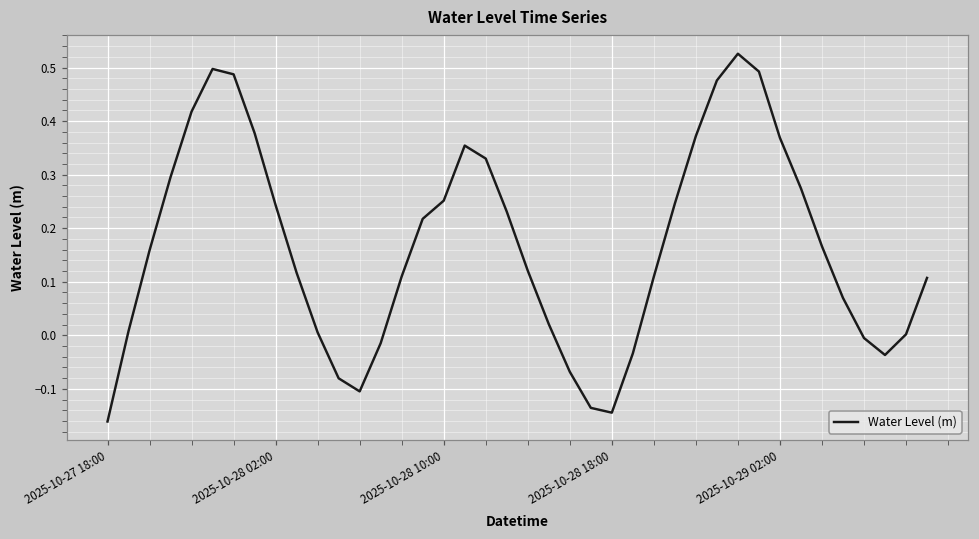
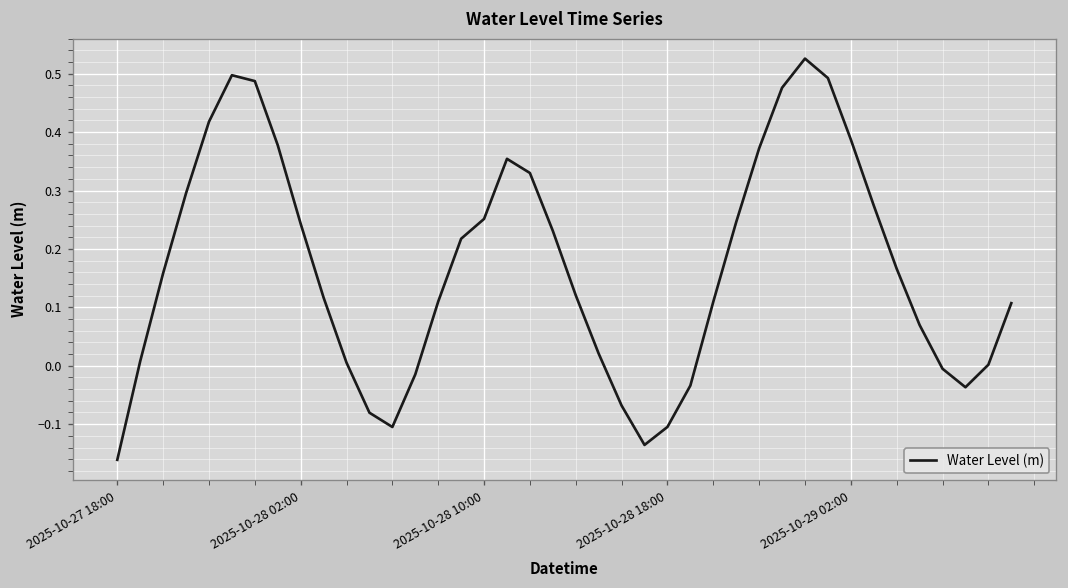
  {
    "2025-10-27 18:00": -0.16,
    "2025-10-28 02:00": 0.24,
    "2025-10-28 10:00": 0.25,
-   "2025-10-28 18:00": -0.14,
-   "2025-10-29 02:00": 0.37
+   "2025-10-28 18:00": -0.10,
+   "2025-10-29 02:00": 0.39
  }
